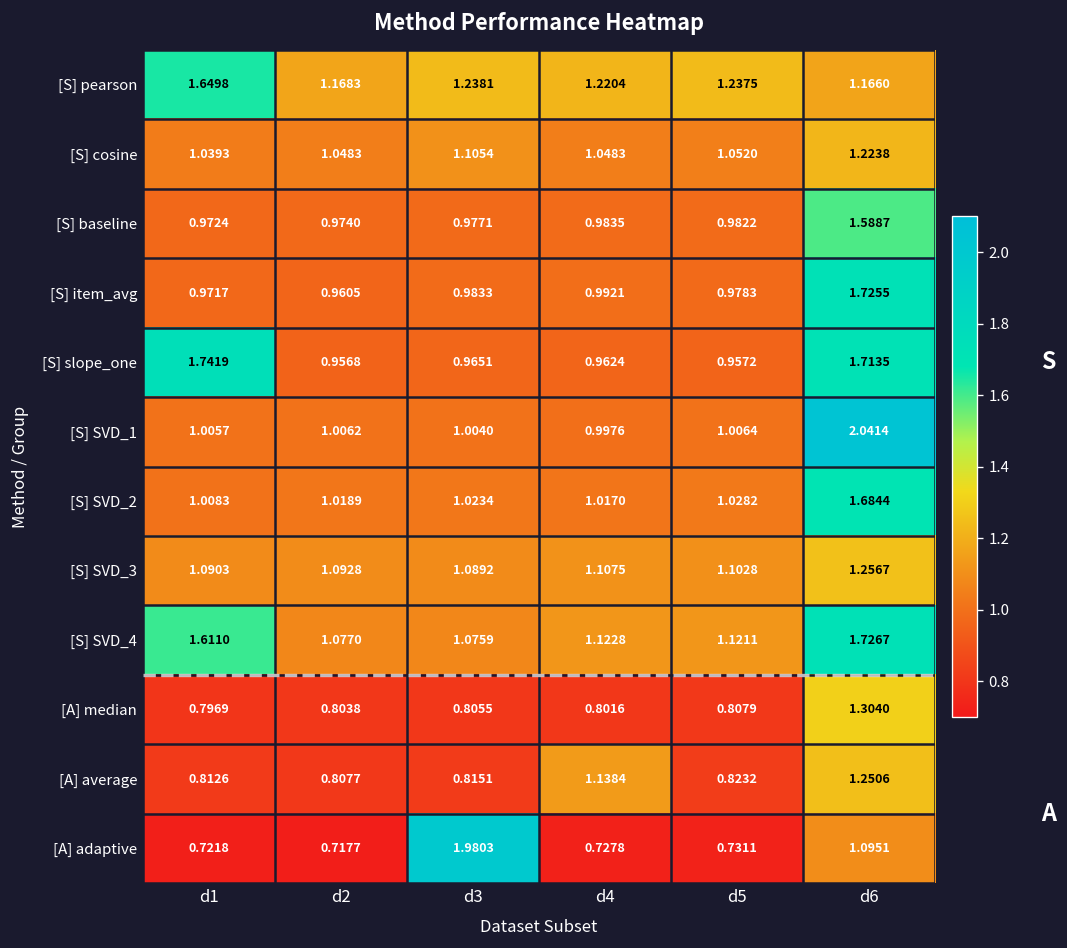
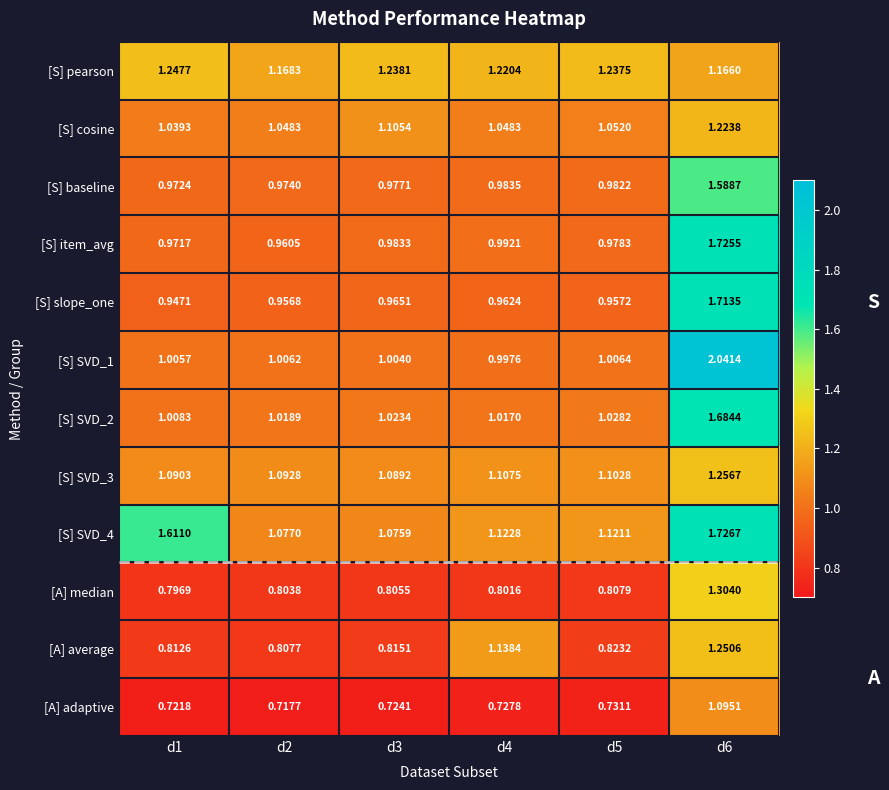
  {
    "[S] pearson": {
-     "d1": 1.6498,
+     "d1": 1.2477,
      "d2": 1.1683,
      "d3": 1.2381,
      "d4": 1.2204,
      "d5": 1.2375,
      "d6": 1.1660
    },
    "[S] cosine": {
      "d1": 1.0393,
      "d2": 1.0483,
      "d3": 1.1054,
      "d4": 1.0483,
      "d5": 1.0520,
      "d6": 1.2238
    },
    "[S] baseline": {
      "d1": 0.9724,
      "d2": 0.9740,
      "d3": 0.9771,
      "d4": 0.9835,
      "d5": 0.9822,
      "d6": 1.5887
    },
    "[S] item_avg": {
      "d1": 0.9717,
      "d2": 0.9605,
      "d3": 0.9833,
      "d4": 0.9921,
      "d5": 0.9783,
      "d6": 1.7255
    },
    "[S] slope_one": {
-     "d1": 1.7419,
+     "d1": 0.9471,
      "d2": 0.9568,
      "d3": 0.9651,
      "d4": 0.9624,
      "d5": 0.9572,
      "d6": 1.7135
    },
    "[S] SVD_1": {
      "d1": 1.0057,
      "d2": 1.0062,
      "d3": 1.0040,
      "d4": 0.9976,
      "d5": 1.0064,
      "d6": 2.0414
    },
    "[S] SVD_2": {
      "d1": 1.0083,
      "d2": 1.0189,
      "d3": 1.0234,
      "d4": 1.0170,
      "d5": 1.0282,
      "d6": 1.6844
    },
    "[S] SVD_3": {
      "d1": 1.0903,
      "d2": 1.0928,
      "d3": 1.0892,
      "d4": 1.1075,
      "d5": 1.1028,
      "d6": 1.2567
    },
    "[S] SVD_4": {
      "d1": 1.6110,
      "d2": 1.0770,
      "d3": 1.0759,
      "d4": 1.1228,
      "d5": 1.1211,
      "d6": 1.7267
    },
    "[A] median": {
      "d1": 0.7969,
      "d2": 0.8038,
      "d3": 0.8055,
      "d4": 0.8016,
      "d5": 0.8079,
      "d6": 1.3040
    },
    "[A] average": {
      "d1": 0.8126,
      "d2": 0.8077,
      "d3": 0.8151,
      "d4": 1.1384,
      "d5": 0.8232,
      "d6": 1.2506
    },
    "[A] adaptive": {
      "d1": 0.7218,
      "d2": 0.7177,
-     "d3": 1.9803,
+     "d3": 0.7241,
      "d4": 0.7278,
      "d5": 0.7311,
      "d6": 1.0951
    }
  }
